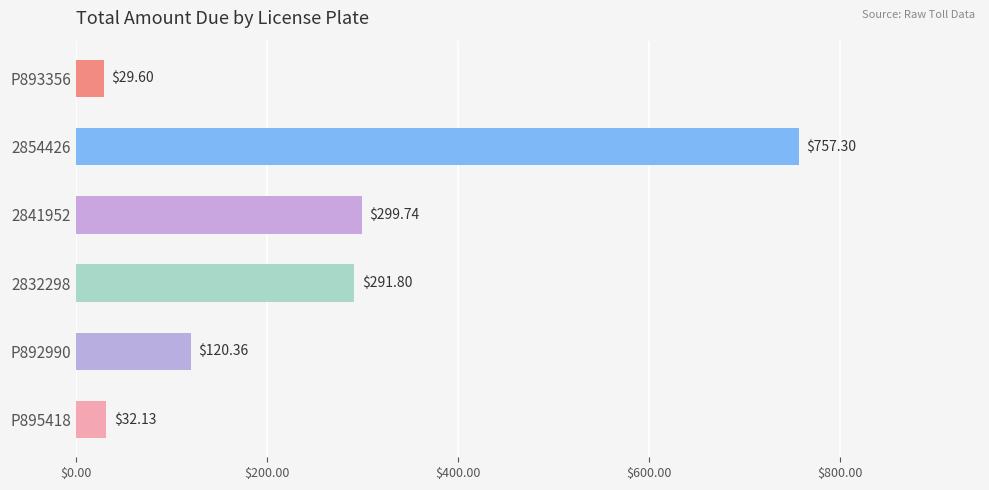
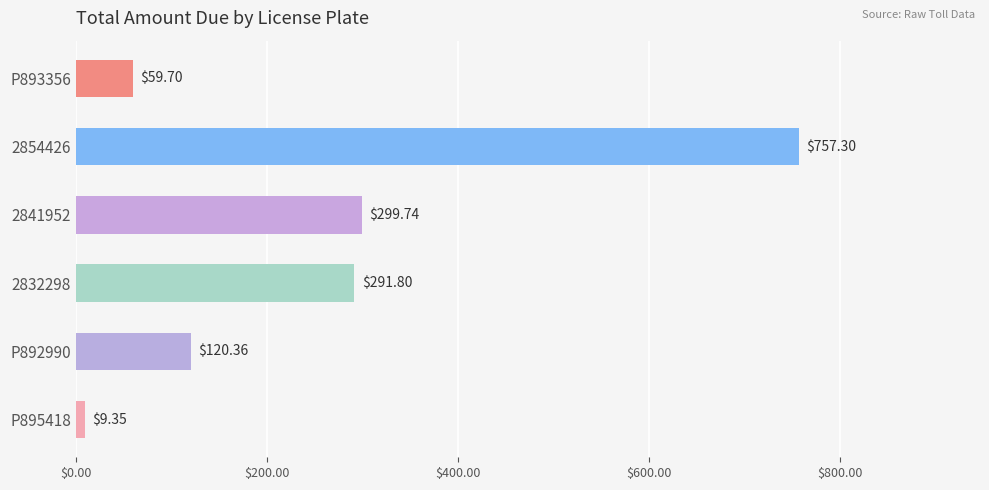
  {
-   "P893356": "$29.60",
+   "P893356": "$59.70",
    "2854426": "$757.30",
    "2841952": "$299.74",
    "2832298": "$291.80",
    "P892990": "$120.36",
-   "P895418": "$32.13"
+   "P895418": "$9.35"
  }
